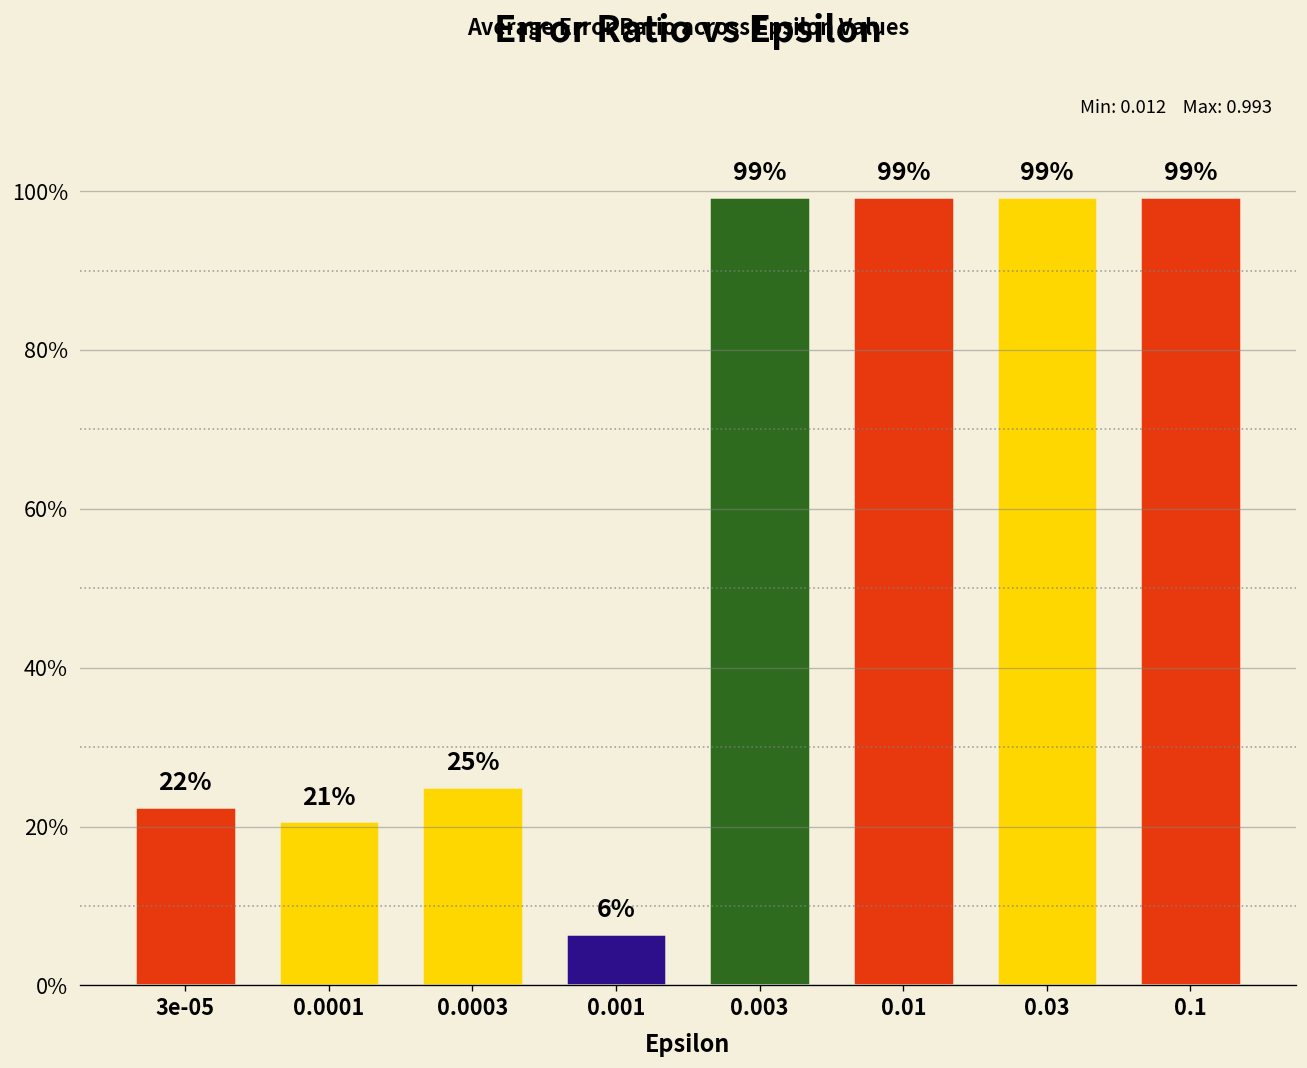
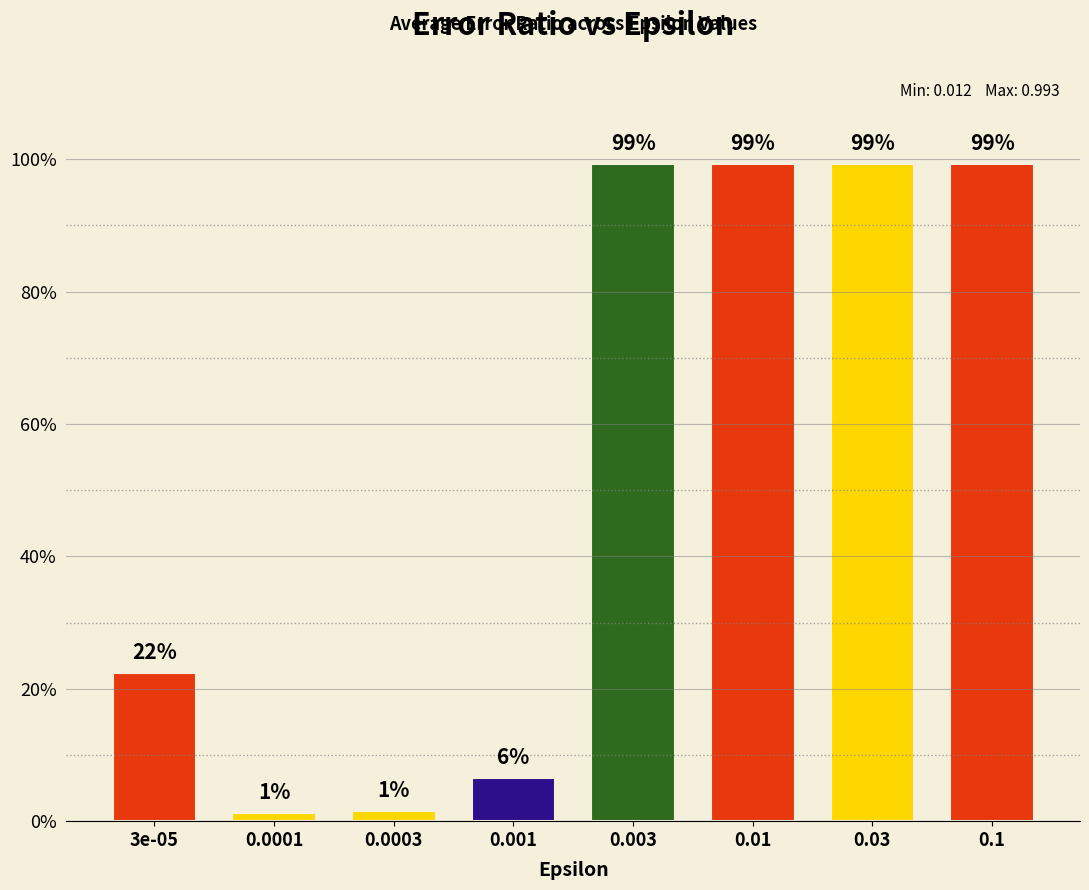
  {
    "3e-05": "22%",
-   "0.0001": "21%",
-   "0.0003": "25%",
+   "0.0001": "1%",
+   "0.0003": "1%",
    "0.001": "6%",
    "0.003": "99%",
    "0.01": "99%",
    "0.03": "99%",
    "0.1": "99%"
  }
